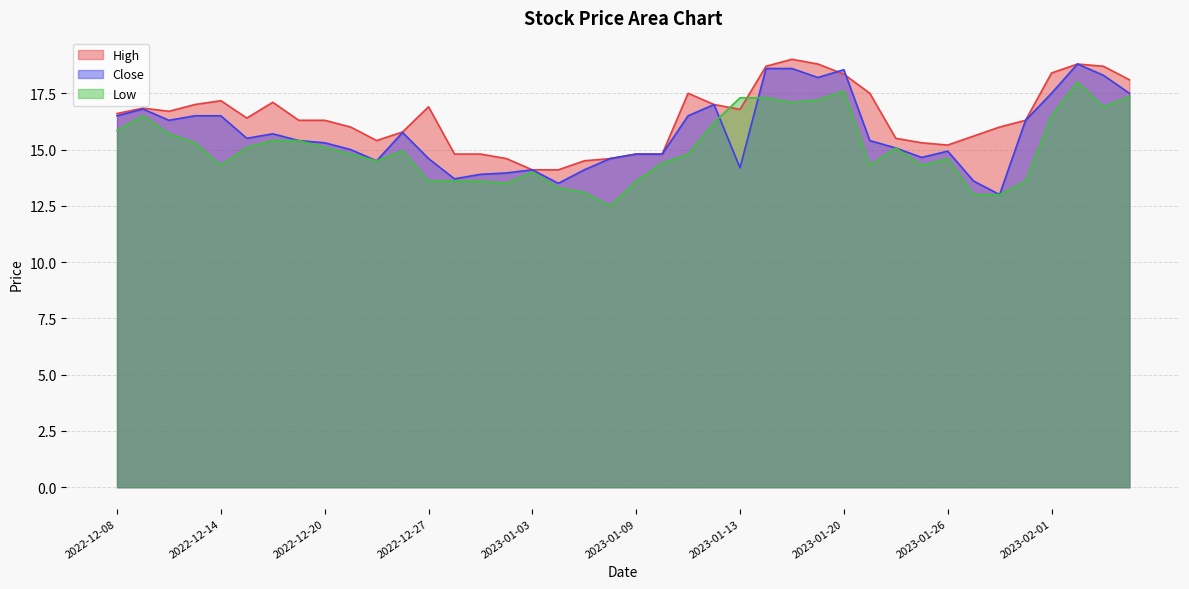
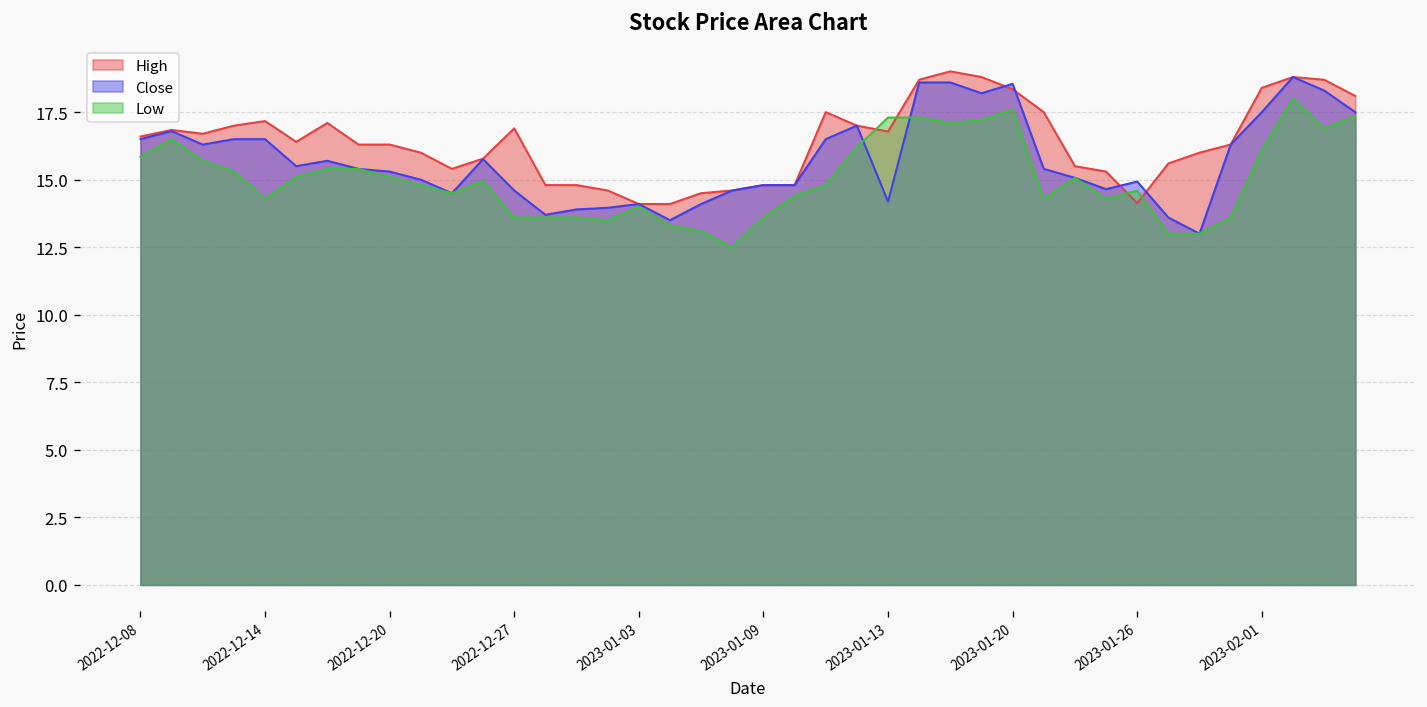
  {
    "High": {
      "2022-12-14": 17.2,
      "2022-12-20": 16.3,
      "2022-12-27": 16.9,
      "2023-01-13": 16.8,
      "2023-01-20": 18.4,
-     "2023-01-26": 15.2,
+     "2023-01-26": 14.1,
      "2023-02-01": 18.4
    },
    "Close": {
      "2022-12-14": 16.5,
      "2022-12-20": 15.3,
      "2022-12-27": 14.6,
      "2023-01-13": 14.2,
      "2023-01-20": 18.5,
      "2023-01-26": 14.9,
      "2023-02-01": 17.5
    },
    "Low": {
      "2022-12-08": 15.9,
      "2022-12-14": 14.3,
      "2022-12-20": 15.1,
      "2022-12-27": 13.6,
      "2023-01-09": 13.6,
      "2023-01-13": 17.3,
      "2023-01-20": 17.6,
      "2023-01-26": 14.6,
-     "2023-02-01": 16.5
+     "2023-02-01": 16.1
    }
  }
